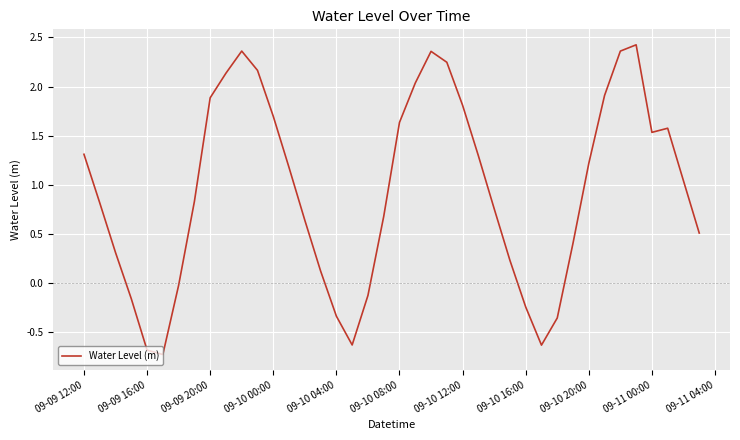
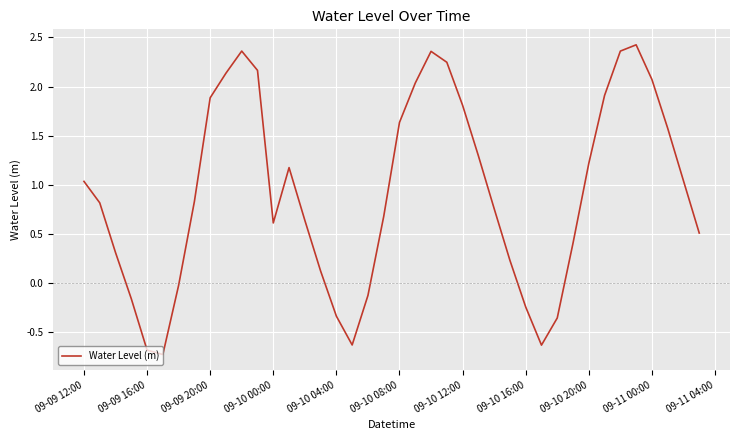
  {
-   "09-09 12:00": 1.3,
+   "09-09 12:00": 1.0,
    "09-09 20:00": 1.9,
-   "09-10 00:00": 1.7,
+   "09-10 00:00": 0.6,
    "09-10 04:00": -0.3,
    "09-10 08:00": 1.6,
    "09-10 12:00": 1.8,
    "09-10 16:00": -0.2,
    "09-10 20:00": 1.2,
-   "09-11 00:00": 1.5
+   "09-11 00:00": 2.1
  }
